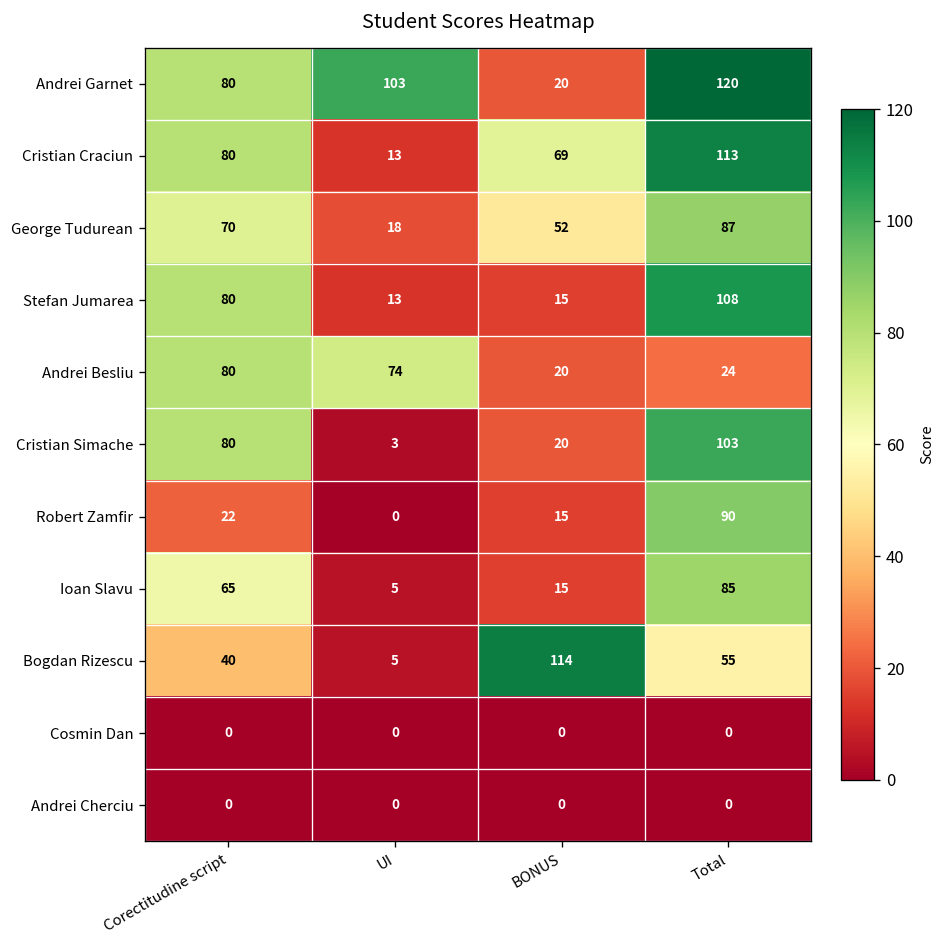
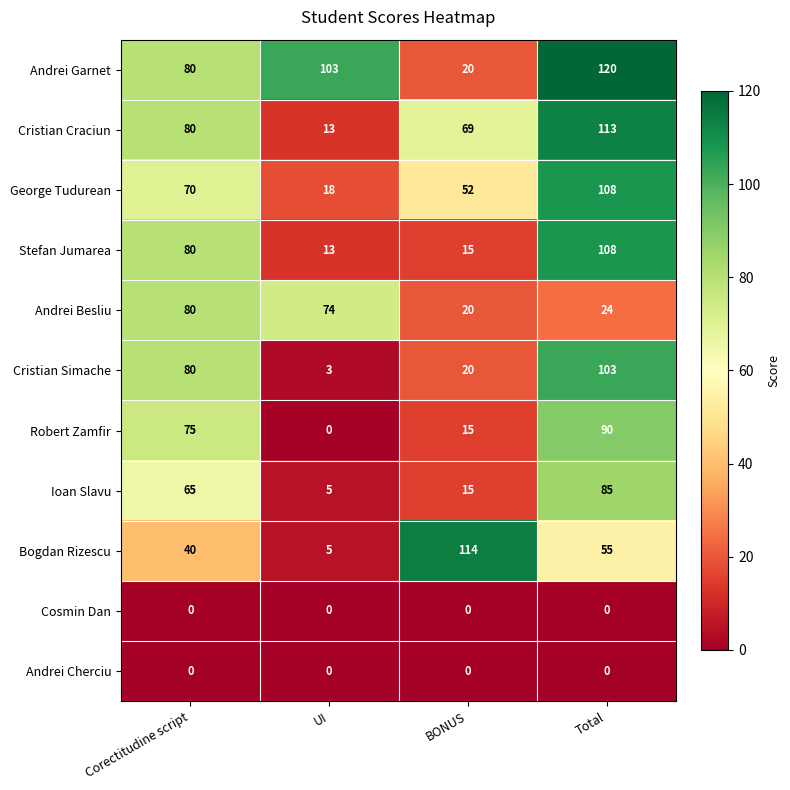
  {
    "Andrei Garnet": {
      "Corectitudine script": 80,
      "UI": 103,
      "BONUS": 20,
      "Total": 120
    },
    "Cristian Craciun": {
      "Corectitudine script": 80,
      "UI": 13,
      "BONUS": 69,
      "Total": 113
    },
    "George Tudurean": {
      "Corectitudine script": 70,
      "UI": 18,
      "BONUS": 52,
-     "Total": 87
+     "Total": 108
    },
    "Stefan Jumarea": {
      "Corectitudine script": 80,
      "UI": 13,
      "BONUS": 15,
      "Total": 108
    },
    "Andrei Besliu": {
      "Corectitudine script": 80,
      "UI": 74,
      "BONUS": 20,
      "Total": 24
    },
    "Cristian Simache": {
      "Corectitudine script": 80,
      "UI": 3,
      "BONUS": 20,
      "Total": 103
    },
    "Robert Zamfir": {
-     "Corectitudine script": 22,
+     "Corectitudine script": 75,
      "UI": 0,
      "BONUS": 15,
      "Total": 90
    },
    "Ioan Slavu": {
      "Corectitudine script": 65,
      "UI": 5,
      "BONUS": 15,
      "Total": 85
    },
    "Bogdan Rizescu": {
      "Corectitudine script": 40,
      "UI": 5,
      "BONUS": 114,
      "Total": 55
    },
    "Cosmin Dan": {
      "Corectitudine script": 0,
      "UI": 0,
      "BONUS": 0,
      "Total": 0
    },
    "Andrei Cherciu": {
      "Corectitudine script": 0,
      "UI": 0,
      "BONUS": 0,
      "Total": 0
    }
  }
